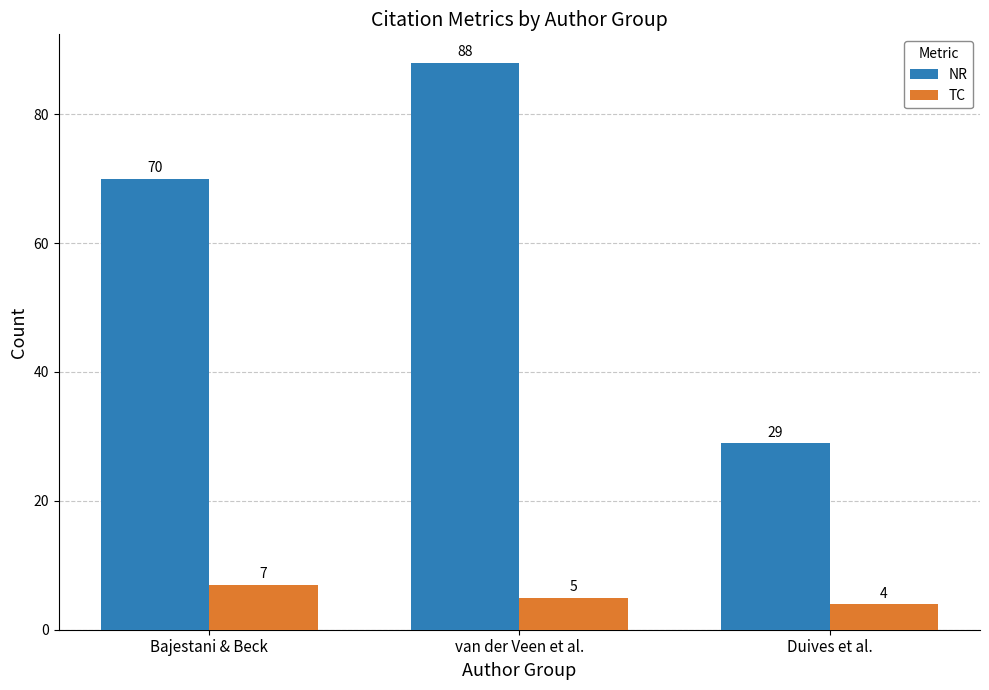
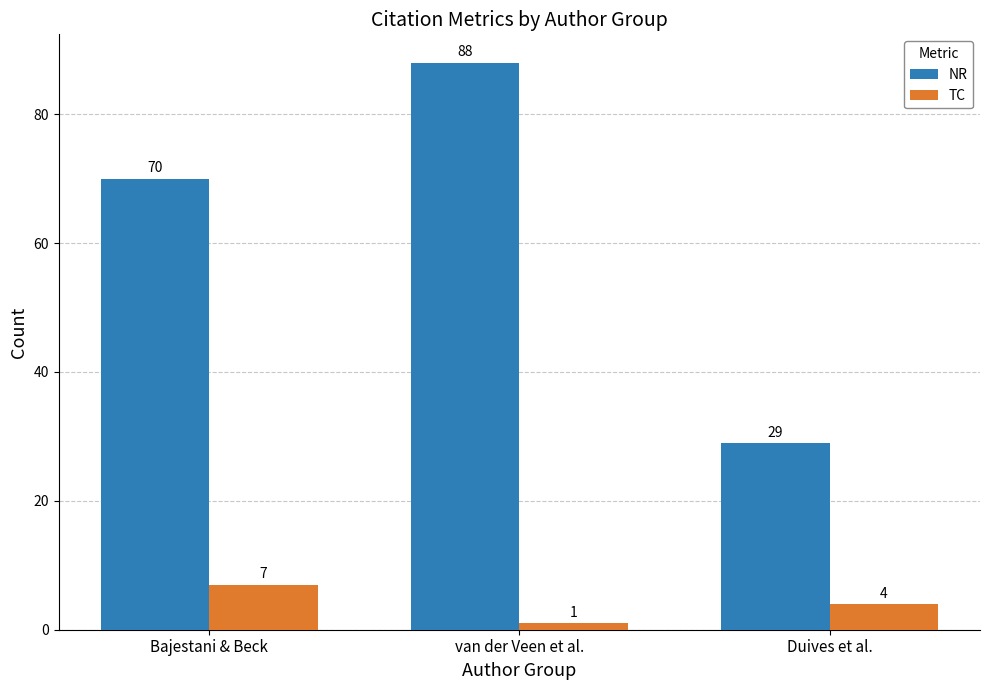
  {
    "NR": {
      "Bajestani & Beck": 70,
      "van der Veen et al.": 88,
      "Duives et al.": 29
    },
    "TC": {
      "Bajestani & Beck": 7,
-     "van der Veen et al.": 5,
+     "van der Veen et al.": 1,
      "Duives et al.": 4
    }
  }
